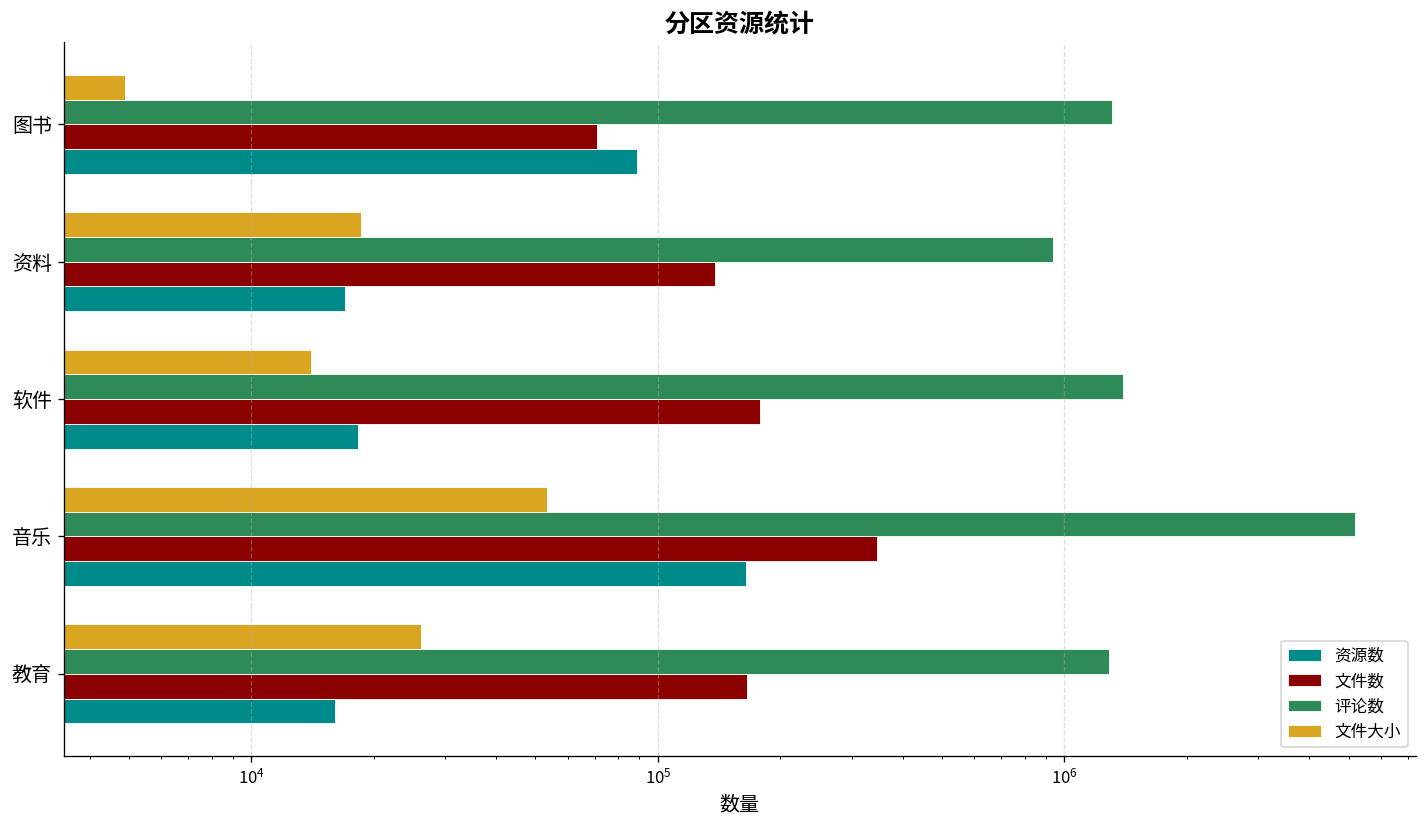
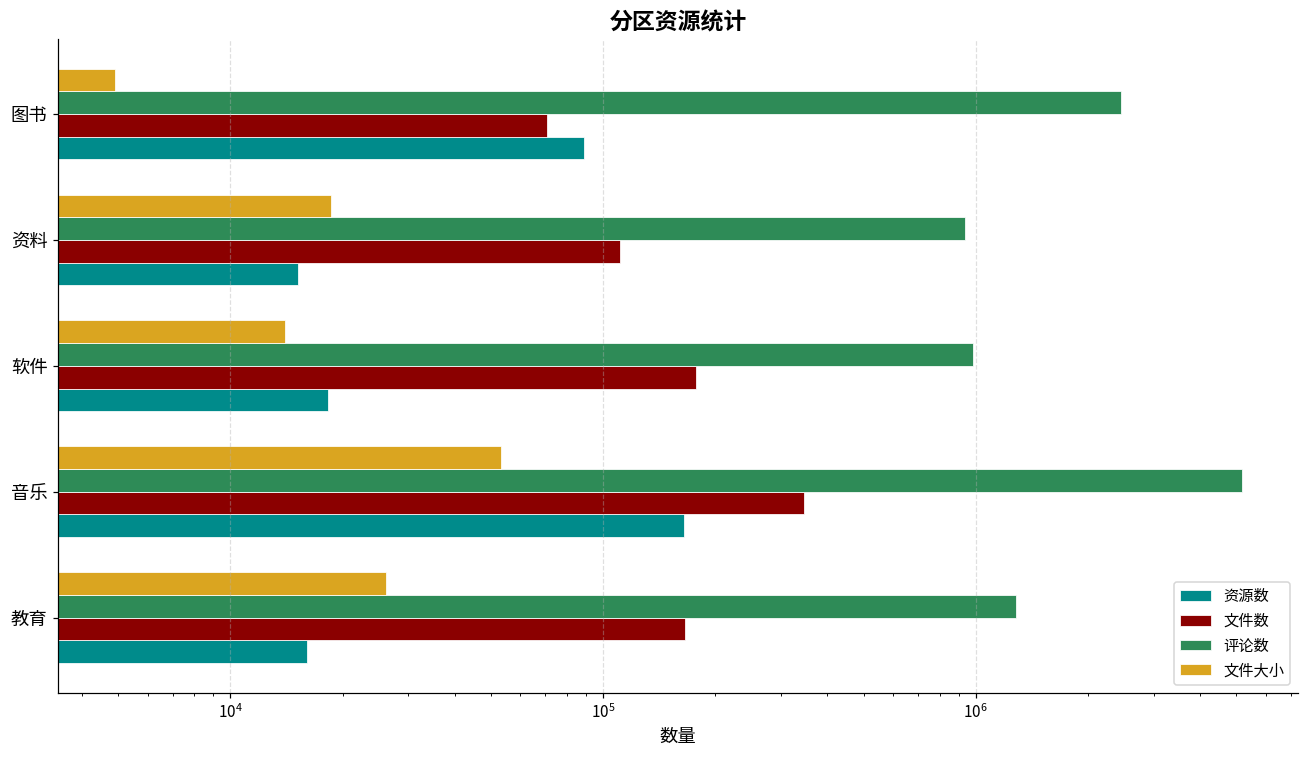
  {
    "资源数": {
      "图书": 89000,
-     "资料": 17000,
+     "资料": 15000,
      "软件": 18000,
      "音乐": 160000,
      "教育": 16000
    },
    "文件数": {
      "图书": 71000,
-     "资料": 138000,
+     "资料": 111000,
      "软件": 180000,
      "音乐": 350000,
      "教育": 170000
    },
    "评论数": {
-     "图书": 1310000,
+     "图书": 2400000,
      "资料": 940000,
-     "软件": 1390000,
+     "软件": 980000,
      "音乐": 5200000,
      "教育": 1290000
    },
    "文件大小": {
      "图书": 4900,
      "资料": 19000,
      "软件": 14000,
      "音乐": 53000,
      "教育": 26000
    }
  }
